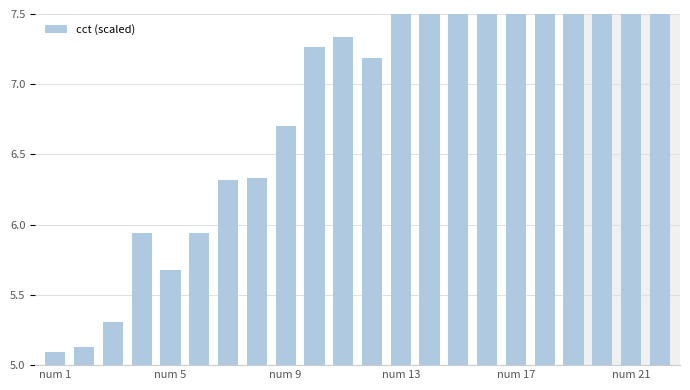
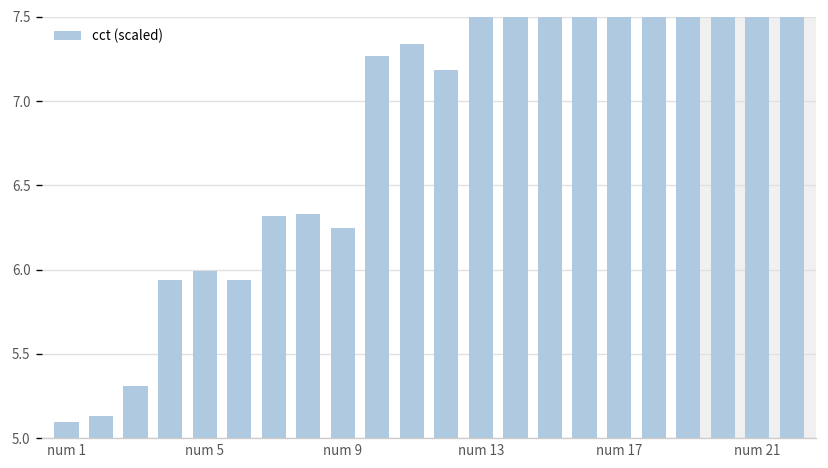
  {
    "num 1": 5.10,
-   "num 5": 5.68,
-   "num 9": 6.70
+   "num 5": 5.99,
+   "num 9": 6.25
  }
